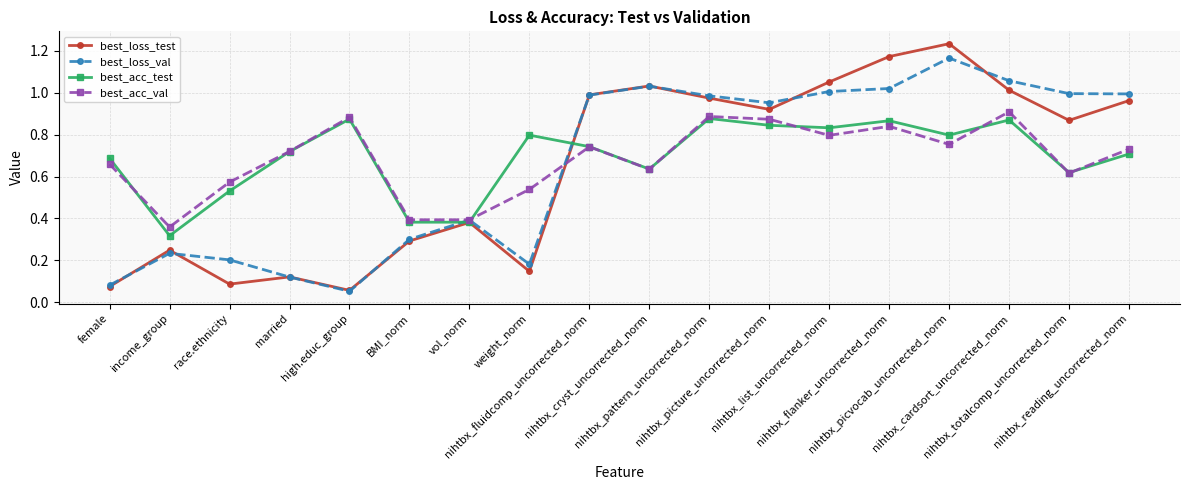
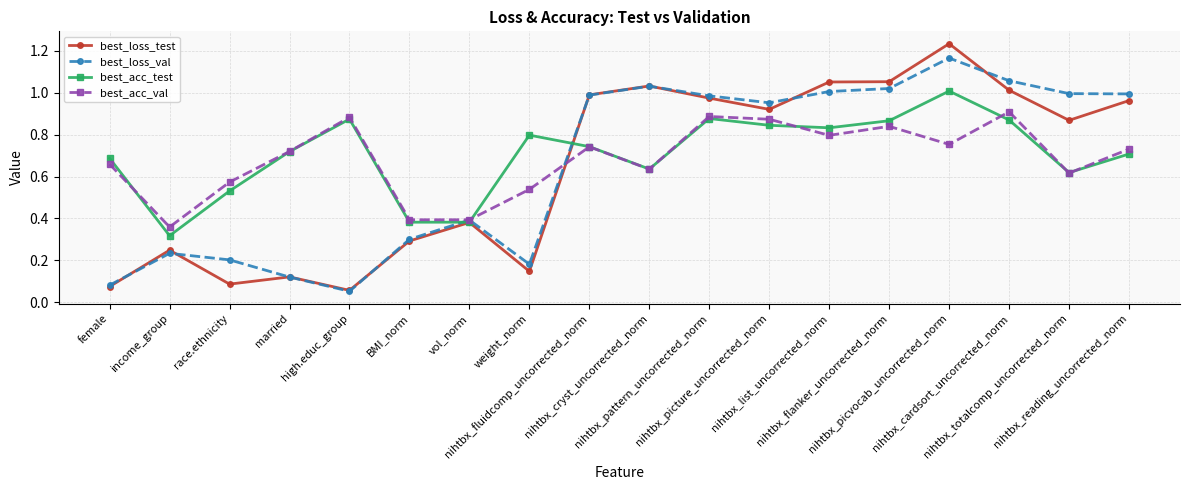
  {
    "best_loss_test": {
      "income_group": 0.25,
      "race.ethnicity": 0.09,
      "weight_norm": 0.15,
      "nihtbx_picture_uncorrected_norm": 0.92,
      "nihtbx_list_uncorrected_norm": 1.05,
-     "nihtbx_flanker_uncorrected_norm": 1.17,
+     "nihtbx_flanker_uncorrected_norm": 1.05,
      "nihtbx_picvocab_uncorrected_norm": 1.23,
      "nihtbx_cardsort_uncorrected_norm": 1.01,
      "nihtbx_totalcomp_uncorrected_norm": 0.87,
      "nihtbx_reading_uncorrected_norm": 0.96
    },
    "best_loss_val": {
      "income_group": 0.23,
      "race.ethnicity": 0.20,
      "weight_norm": 0.18,
      "nihtbx_picture_uncorrected_norm": 0.95,
      "nihtbx_list_uncorrected_norm": 1.01,
      "nihtbx_flanker_uncorrected_norm": 1.02,
      "nihtbx_picvocab_uncorrected_norm": 1.17,
      "nihtbx_cardsort_uncorrected_norm": 1.06,
      "nihtbx_totalcomp_uncorrected_norm": 1.00,
      "nihtbx_reading_uncorrected_norm": 0.99
    },
    "best_acc_test": {
      "female": 0.69,
      "income_group": 0.32,
      "race.ethnicity": 0.53,
      "weight_norm": 0.80,
      "nihtbx_picture_uncorrected_norm": 0.84,
      "nihtbx_list_uncorrected_norm": 0.83,
      "nihtbx_flanker_uncorrected_norm": 0.87,
-     "nihtbx_picvocab_uncorrected_norm": 0.80,
+     "nihtbx_picvocab_uncorrected_norm": 1.01,
      "nihtbx_cardsort_uncorrected_norm": 0.87,
      "nihtbx_reading_uncorrected_norm": 0.71
    },
    "best_acc_val": {
      "female": 0.66,
      "income_group": 0.36,
      "race.ethnicity": 0.57,
      "weight_norm": 0.54,
      "nihtbx_picture_uncorrected_norm": 0.87,
      "nihtbx_list_uncorrected_norm": 0.80,
      "nihtbx_flanker_uncorrected_norm": 0.84,
      "nihtbx_picvocab_uncorrected_norm": 0.75,
      "nihtbx_cardsort_uncorrected_norm": 0.91,
      "nihtbx_reading_uncorrected_norm": 0.73
    }
  }
